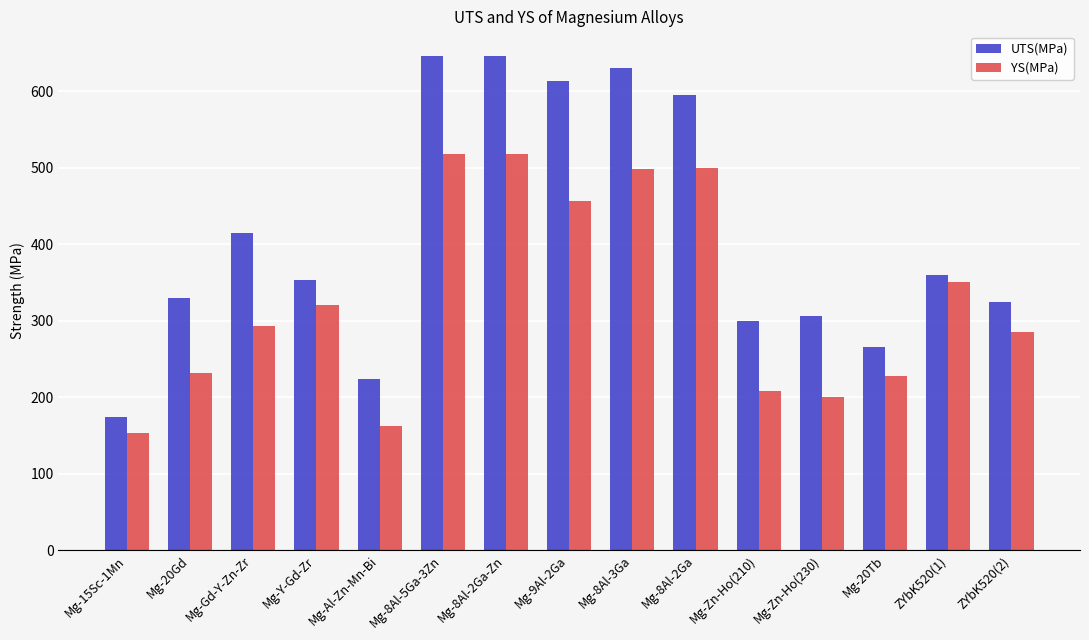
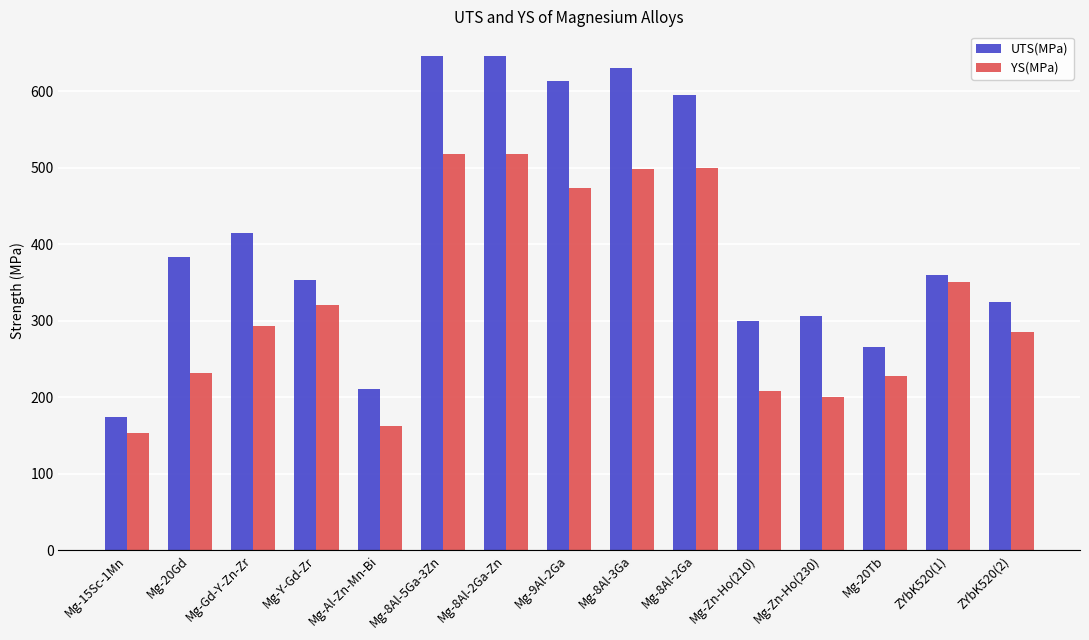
  {
    "UTS(MPa)": {
      "Mg-15Sc-1Mn": 170,
-     "Mg-20Gd": 330,
+     "Mg-20Gd": 380,
      "Mg-Gd-Y-Zn-Zr": 410,
      "Mg-Y-Gd-Zr": 350,
-     "Mg-Al-Zn-Mn-Bi": 220,
+     "Mg-Al-Zn-Mn-Bi": 210,
      "Mg-8Al-5Ga-3Zn": 650,
      "Mg-8Al-2Ga-Zn": 650,
      "Mg-9Al-2Ga": 610,
      "Mg-8Al-3Ga": 630,
      "Mg-8Al-2Ga": 600,
      "Mg-Zn-Ho(210)": 300,
      "Mg-Zn-Ho(230)": 310,
      "Mg-20Tb": 270,
      "ZYbK520(1)": 360,
      "ZYbK520(2)": 330
    },
    "YS(MPa)": {
      "Mg-15Sc-1Mn": 150,
      "Mg-20Gd": 230,
      "Mg-Gd-Y-Zn-Zr": 290,
      "Mg-Y-Gd-Zr": 320,
      "Mg-Al-Zn-Mn-Bi": 160,
      "Mg-8Al-5Ga-3Zn": 520,
      "Mg-8Al-2Ga-Zn": 520,
-     "Mg-9Al-2Ga": 460,
+     "Mg-9Al-2Ga": 470,
      "Mg-8Al-3Ga": 500,
      "Mg-8Al-2Ga": 500,
      "Mg-Zn-Ho(210)": 210,
      "Mg-Zn-Ho(230)": 200,
      "Mg-20Tb": 230,
      "ZYbK520(1)": 350,
      "ZYbK520(2)": 290
    }
  }
